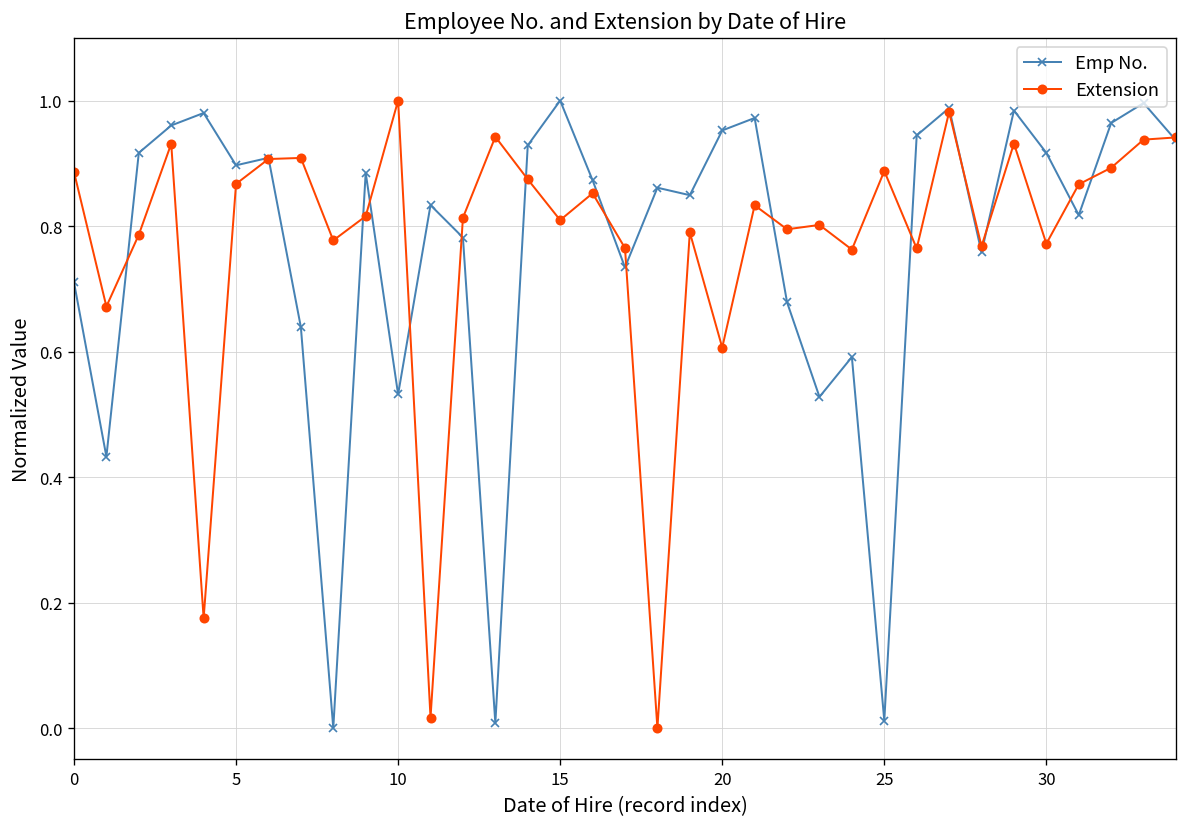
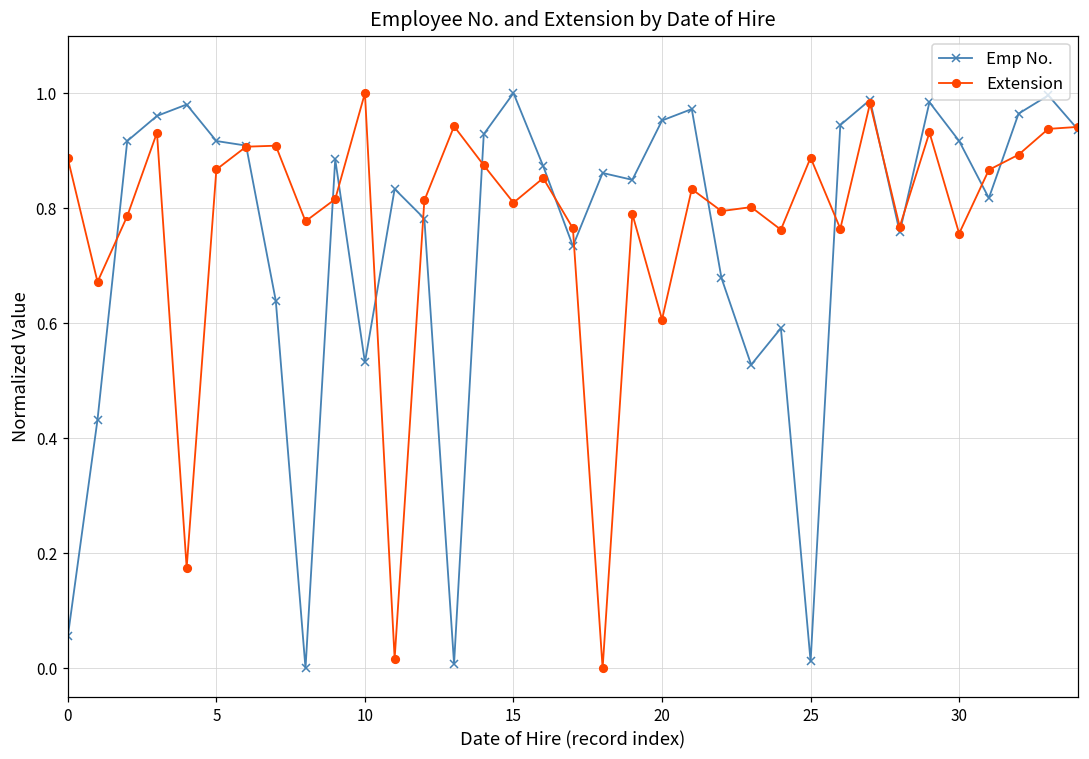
  {
    "Emp No.": {
-     "0": 0.71,
-     "5": 0.90,
+     "0": 0.06,
+     "5": 0.92,
      "10": 0.53,
      "15": 1.00,
      "20": 0.95,
      "25": 0.01,
      "30": 0.92
    },
    "Extension": {
      "0": 0.89,
      "5": 0.87,
      "10": 1.00,
      "15": 0.81,
      "20": 0.61,
      "25": 0.89,
-     "30": 0.77
+     "30": 0.76
    }
  }
